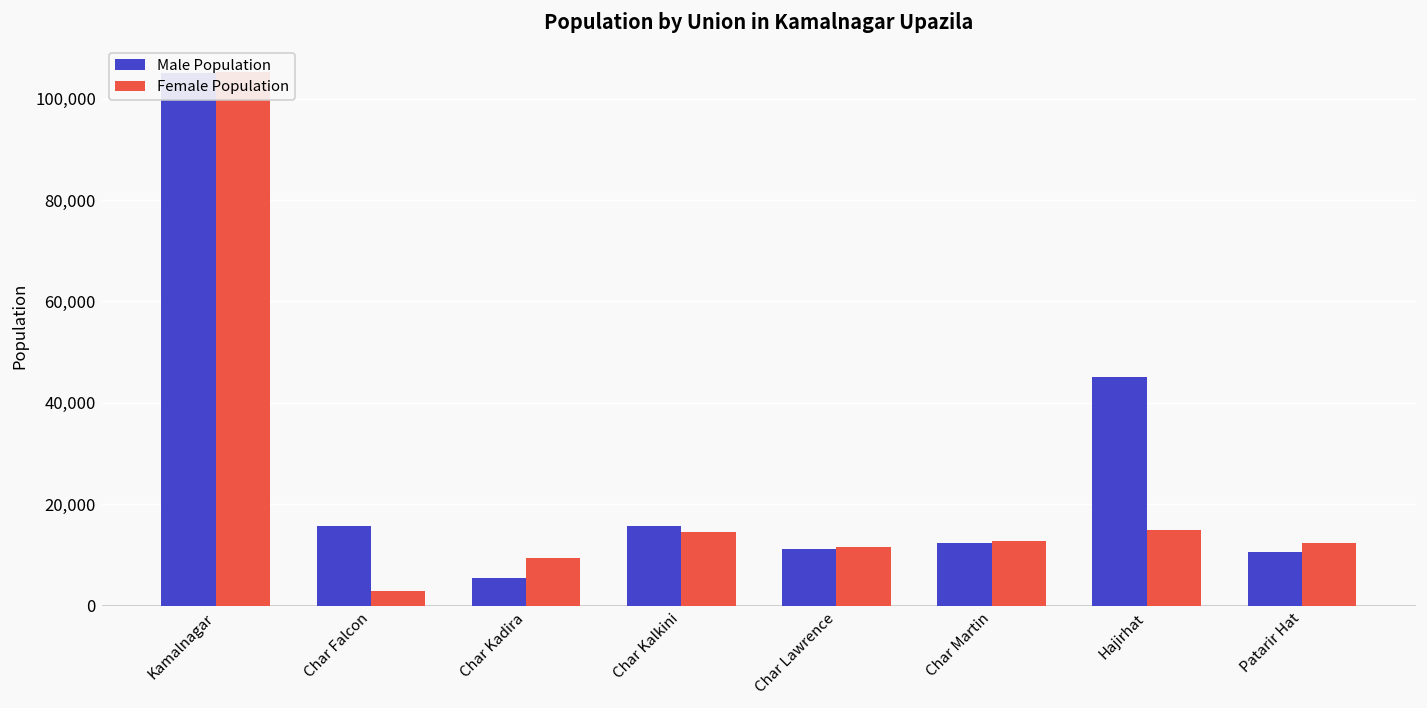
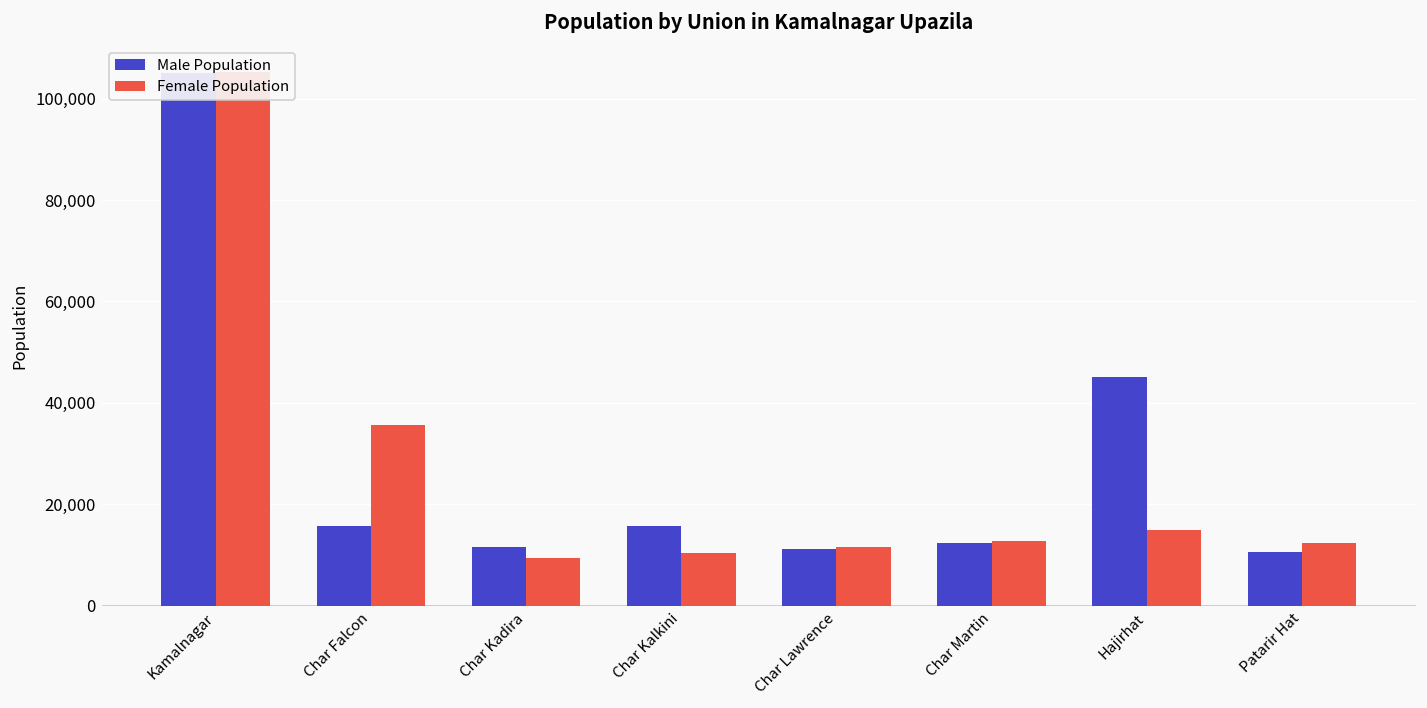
  {
    "Male Population": {
      "Char Falcon": "16,000",
-     "Char Kadira": "6,000",
+     "Char Kadira": "12,000",
      "Char Kalkini": "16,000",
      "Char Lawrence": "11,000",
      "Char Martin": "12,000",
      "Hajirhat": "45,000",
      "Patarir Hat": "11,000"
    },
    "Female Population": {
-     "Char Falcon": "3,000",
+     "Char Falcon": "36,000",
      "Char Kadira": "9,000",
-     "Char Kalkini": "15,000",
+     "Char Kalkini": "10,000",
      "Char Lawrence": "12,000",
      "Char Martin": "13,000",
      "Hajirhat": "15,000",
      "Patarir Hat": "12,000"
    }
  }
